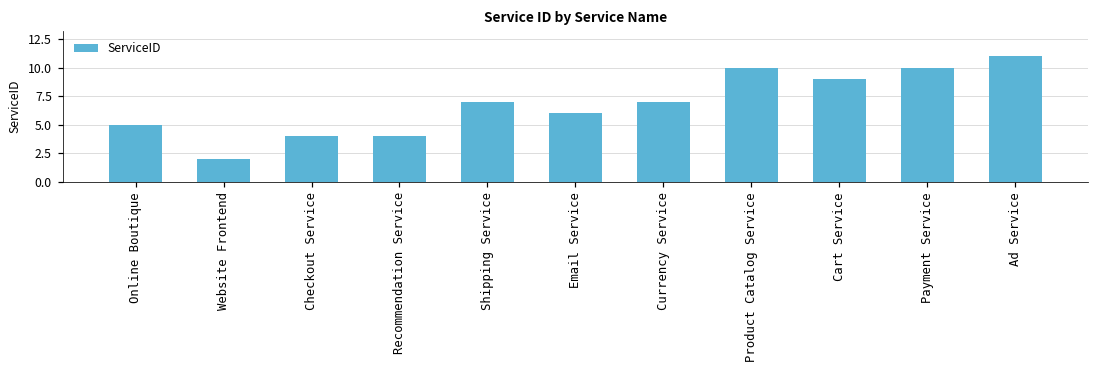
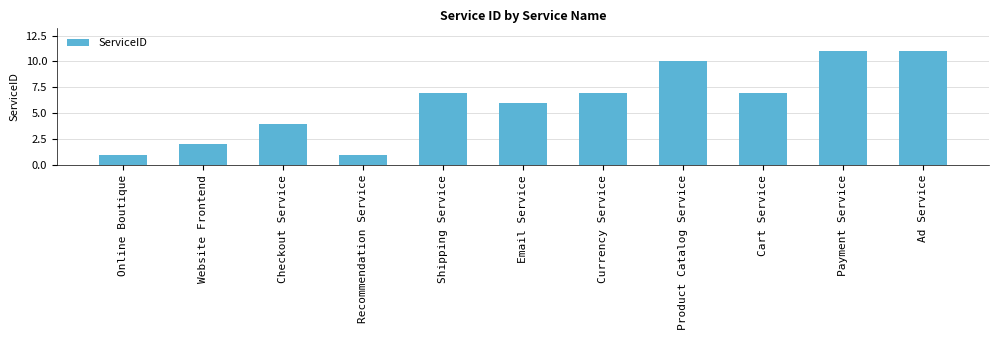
  {
-   "Online Boutique": 5,
+   "Online Boutique": 1,
    "Website Frontend": 2,
    "Checkout Service": 4,
-   "Recommendation Service": 4,
+   "Recommendation Service": 1,
    "Shipping Service": 7,
    "Email Service": 6,
    "Currency Service": 7,
    "Product Catalog Service": 10,
-   "Cart Service": 9,
-   "Payment Service": 10,
+   "Cart Service": 7,
+   "Payment Service": 11,
    "Ad Service": 11
  }
